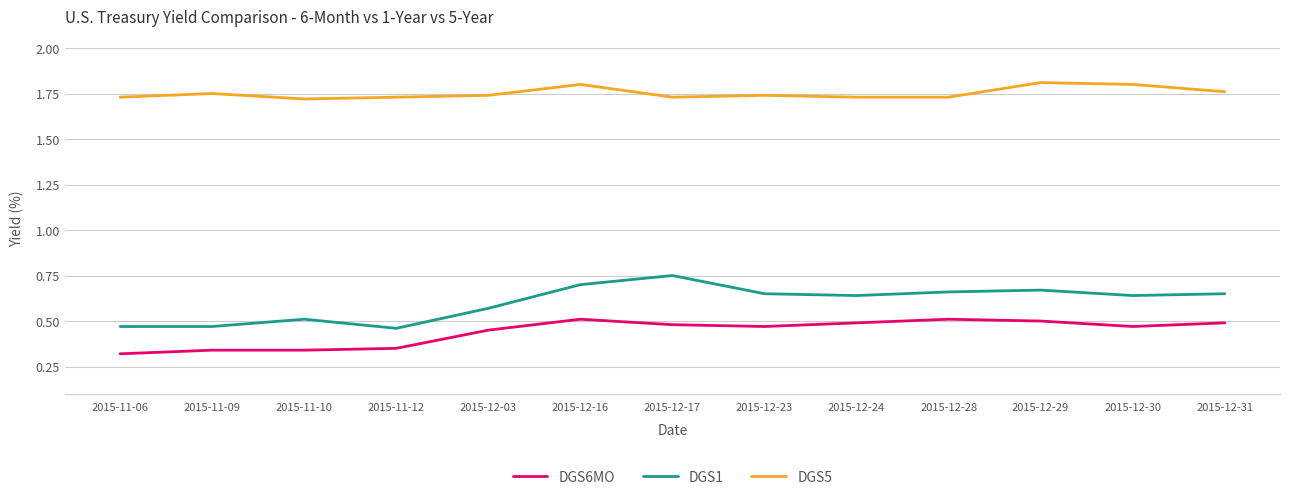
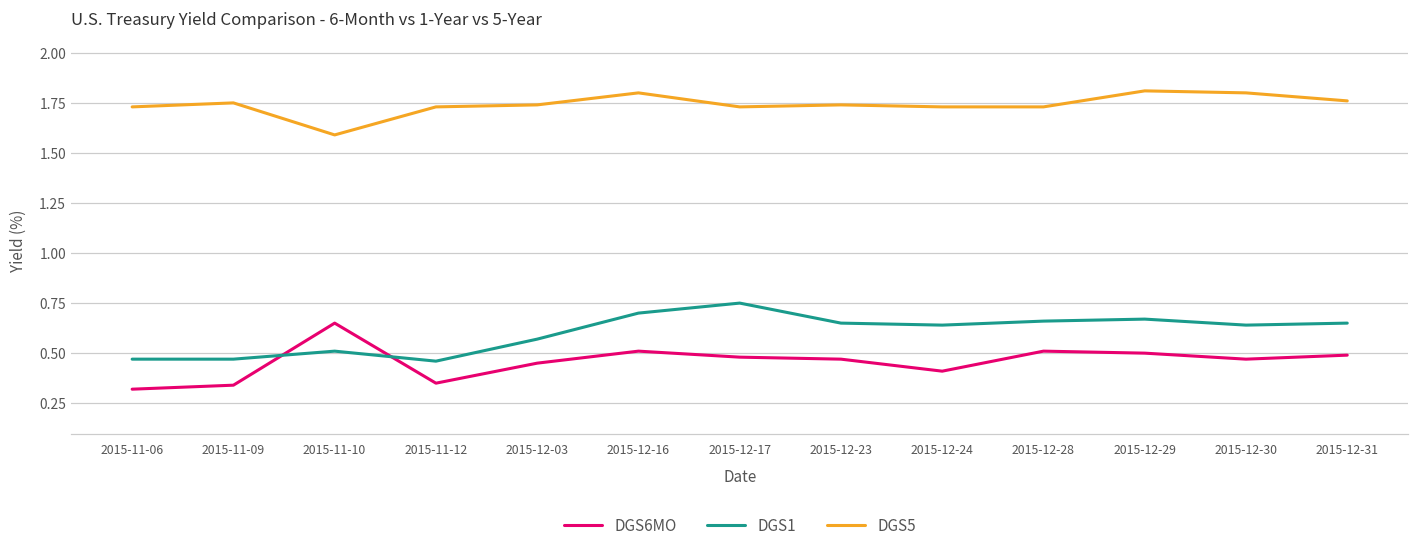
  {
    "DGS6MO": {
      "2015-11-06": 0.32,
      "2015-11-09": 0.34,
-     "2015-11-10": 0.34,
+     "2015-11-10": 0.65,
      "2015-11-12": 0.35,
      "2015-12-03": 0.45,
      "2015-12-16": 0.51,
      "2015-12-17": 0.48,
      "2015-12-23": 0.47,
-     "2015-12-24": 0.49,
+     "2015-12-24": 0.41,
      "2015-12-28": 0.51,
      "2015-12-29": 0.50,
      "2015-12-30": 0.47,
      "2015-12-31": 0.49
    },
    "DGS1": {
      "2015-11-06": 0.47,
      "2015-11-09": 0.47,
      "2015-11-10": 0.51,
      "2015-11-12": 0.46,
      "2015-12-03": 0.57,
      "2015-12-16": 0.70,
      "2015-12-17": 0.75,
      "2015-12-23": 0.65,
      "2015-12-24": 0.64,
      "2015-12-28": 0.66,
      "2015-12-29": 0.67,
      "2015-12-30": 0.64,
      "2015-12-31": 0.65
    },
    "DGS5": {
      "2015-11-06": 1.73,
      "2015-11-09": 1.75,
-     "2015-11-10": 1.72,
+     "2015-11-10": 1.59,
      "2015-11-12": 1.73,
      "2015-12-03": 1.74,
      "2015-12-16": 1.80,
      "2015-12-17": 1.73,
      "2015-12-23": 1.74,
      "2015-12-24": 1.73,
      "2015-12-28": 1.73,
      "2015-12-29": 1.81,
      "2015-12-30": 1.80,
      "2015-12-31": 1.76
    }
  }
